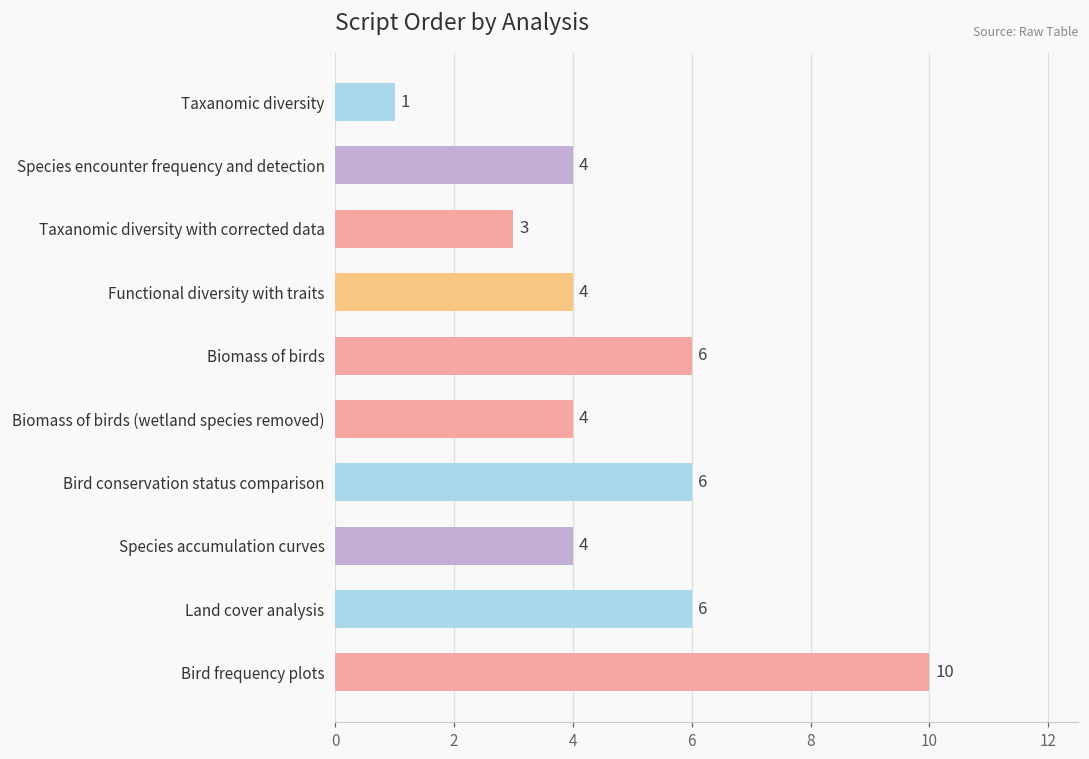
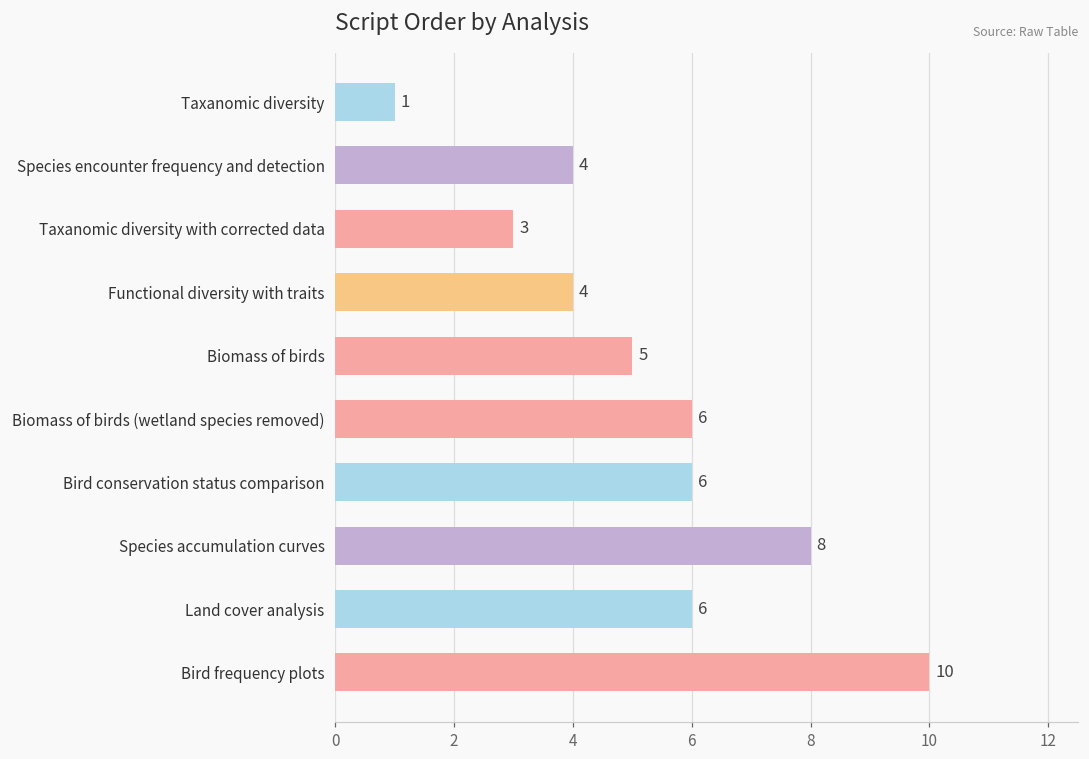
  {
    "Taxanomic diversity": 1,
    "Species encounter frequency and detection": 4,
    "Taxanomic diversity with corrected data": 3,
    "Functional diversity with traits": 4,
-   "Biomass of birds": 6,
-   "Biomass of birds (wetland species removed)": 4,
+   "Biomass of birds": 5,
+   "Biomass of birds (wetland species removed)": 6,
    "Bird conservation status comparison": 6,
-   "Species accumulation curves": 4,
+   "Species accumulation curves": 8,
    "Land cover analysis": 6,
    "Bird frequency plots": 10
  }
